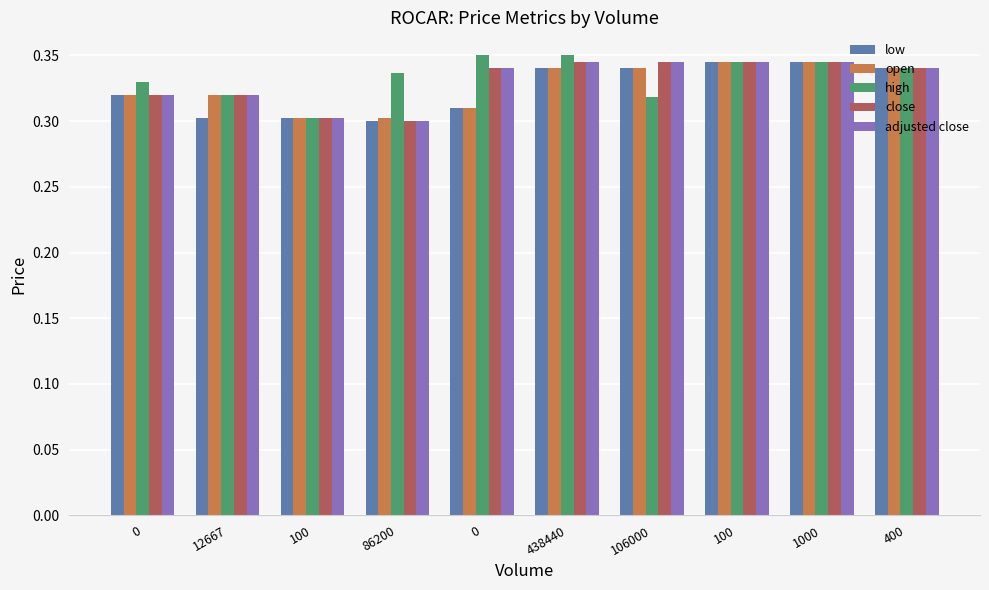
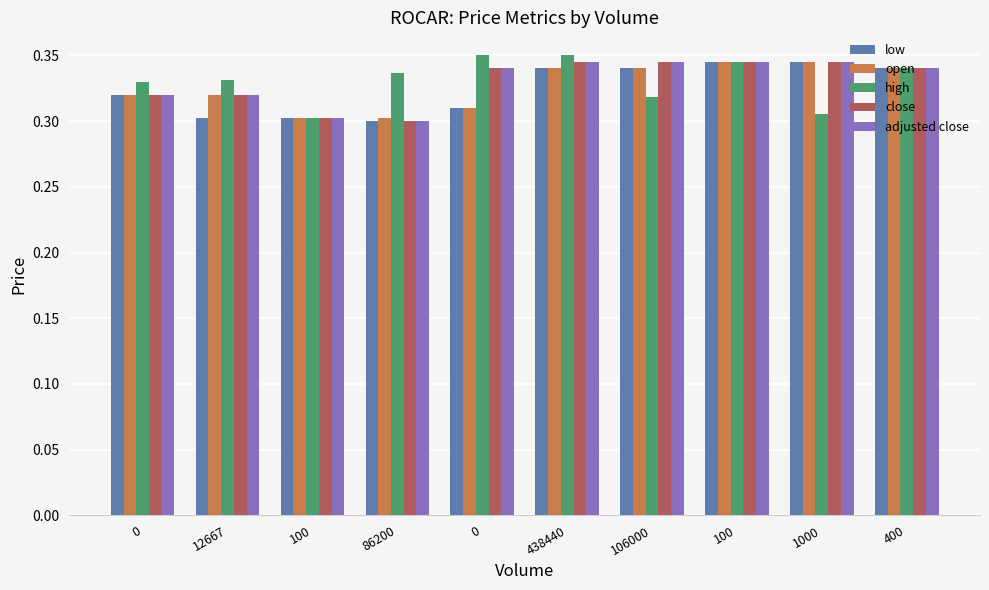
  {
    "high": {
-     "12667": 0.320,
+     "12667": 0.331,
      "86200": 0.336,
      "438440": 0.350,
      "106000": 0.319,
-     "1000": 0.345,
+     "1000": 0.305,
      "400": 0.340
    }
  }
